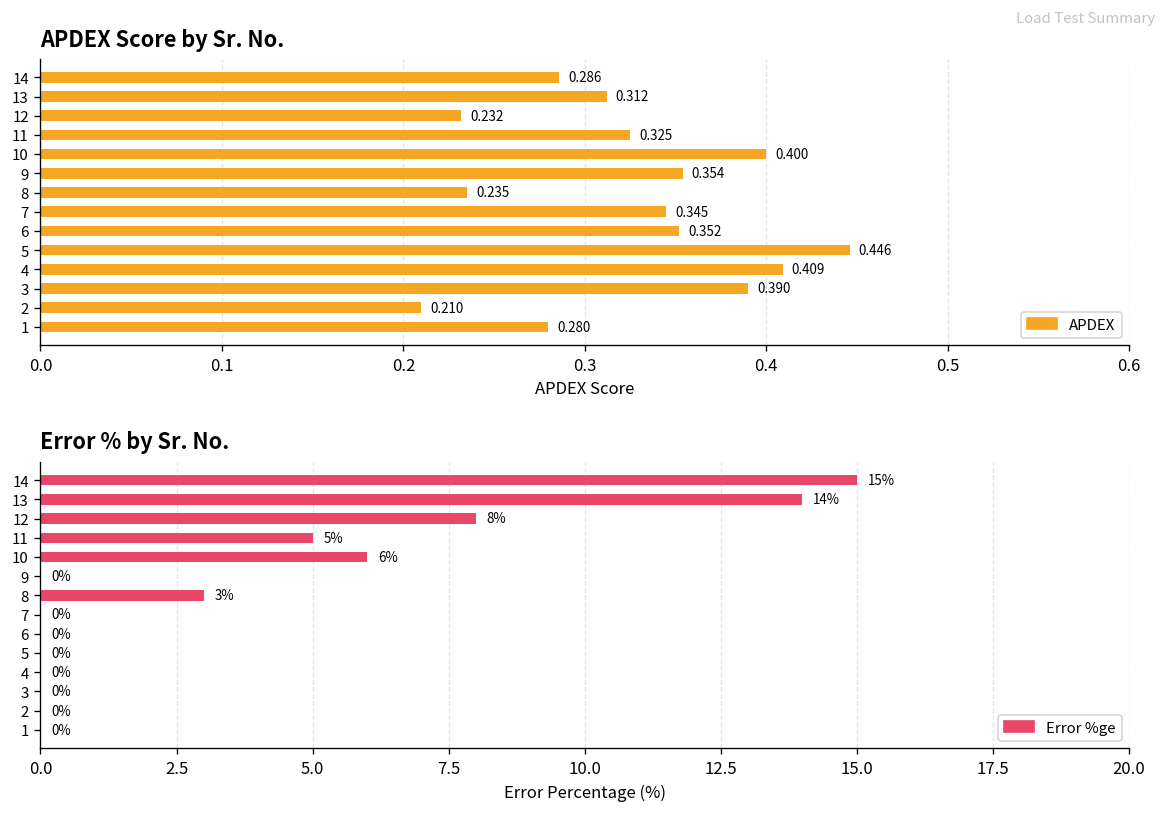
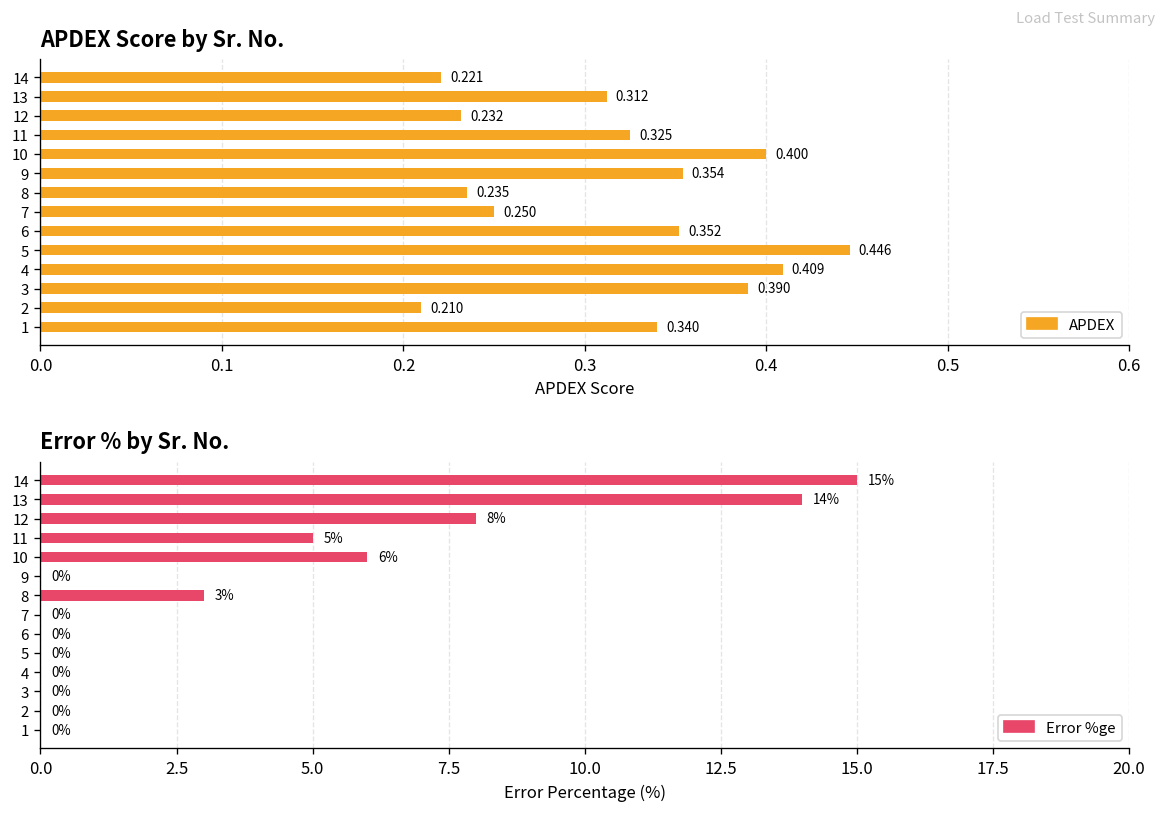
  {
    "APDEX Score by Sr. No.": {
-     "14": "0.286",
+     "14": "0.221",
      "13": "0.312",
      "12": "0.232",
      "11": "0.325",
      "10": "0.400",
      "9": "0.354",
      "8": "0.235",
-     "7": "0.345",
+     "7": "0.250",
      "6": "0.352",
      "5": "0.446",
      "4": "0.409",
      "3": "0.390",
      "2": "0.210",
-     "1": "0.280"
+     "1": "0.340"
    },
    "Error % by Sr. No.": {
      "14": "15%",
      "13": "14%",
      "12": "8%",
      "11": "5%",
      "10": "6%",
      "9": "0%",
      "8": "3%",
      "7": "0%",
      "6": "0%",
      "5": "0%",
      "4": "0%",
      "3": "0%",
      "2": "0%",
      "1": "0%"
    }
  }
